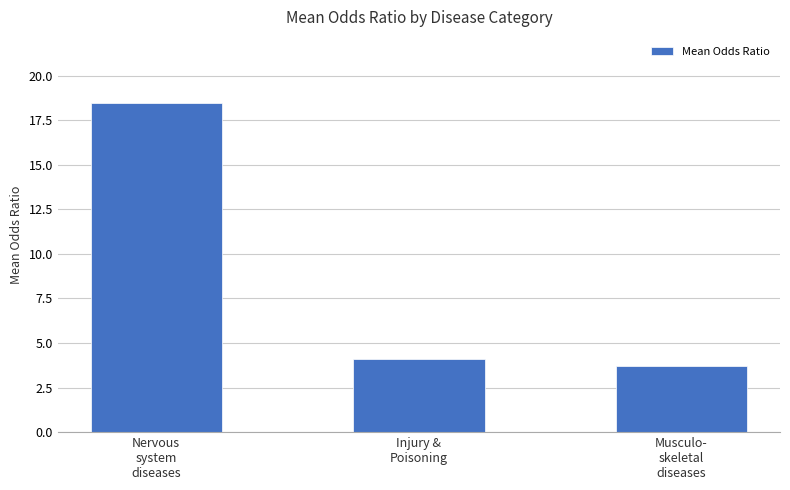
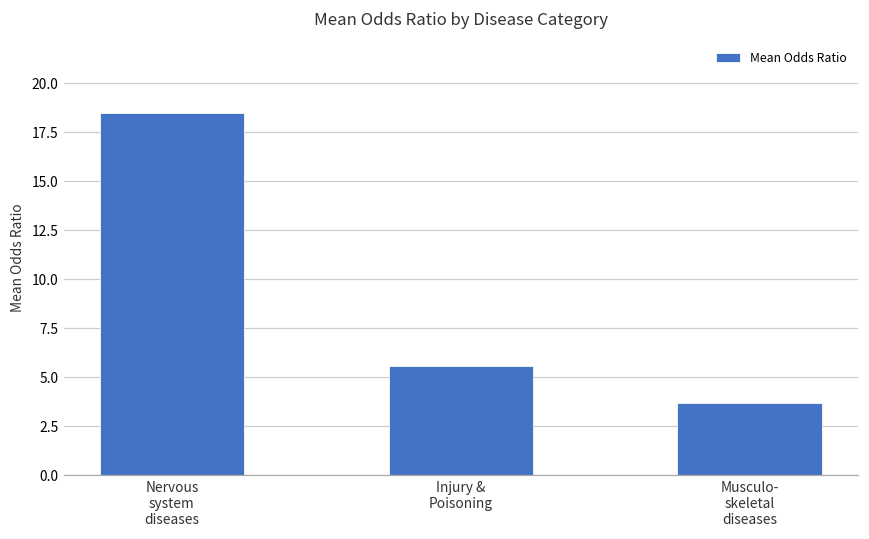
  {
    "Nervous system diseases": 18.5,
-   "Injury & Poisoning": 4.1,
+   "Injury & Poisoning": 5.6,
    "Musculo- skeletal diseases": 3.7
  }
